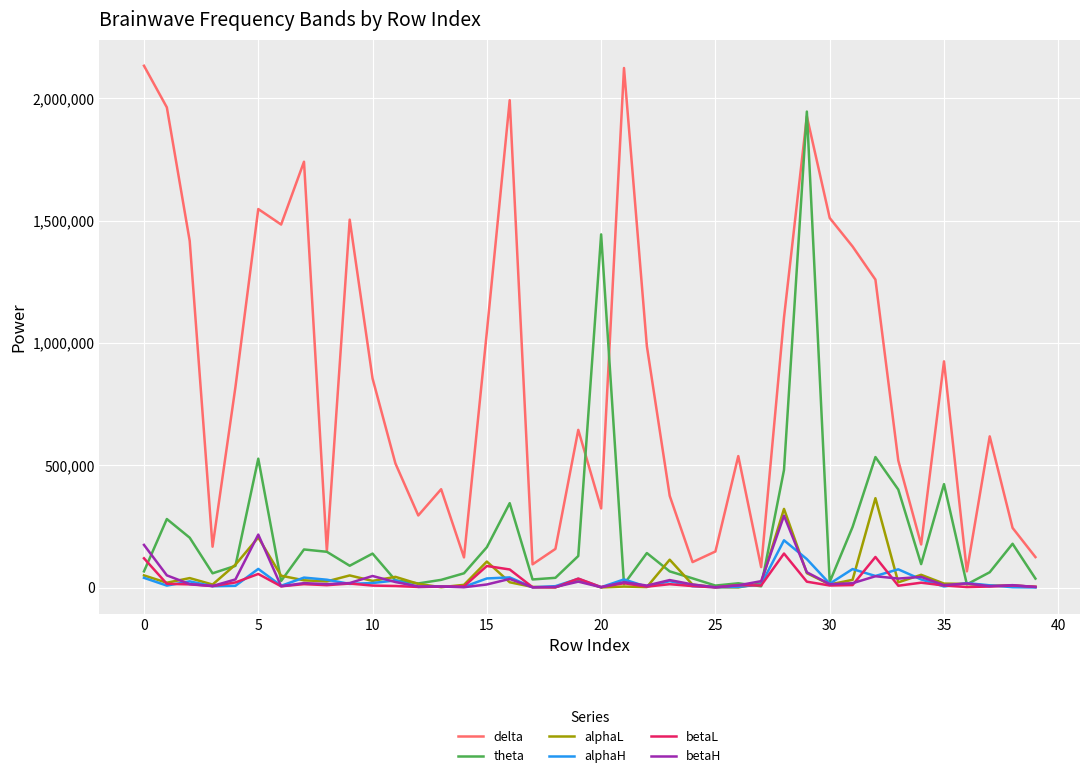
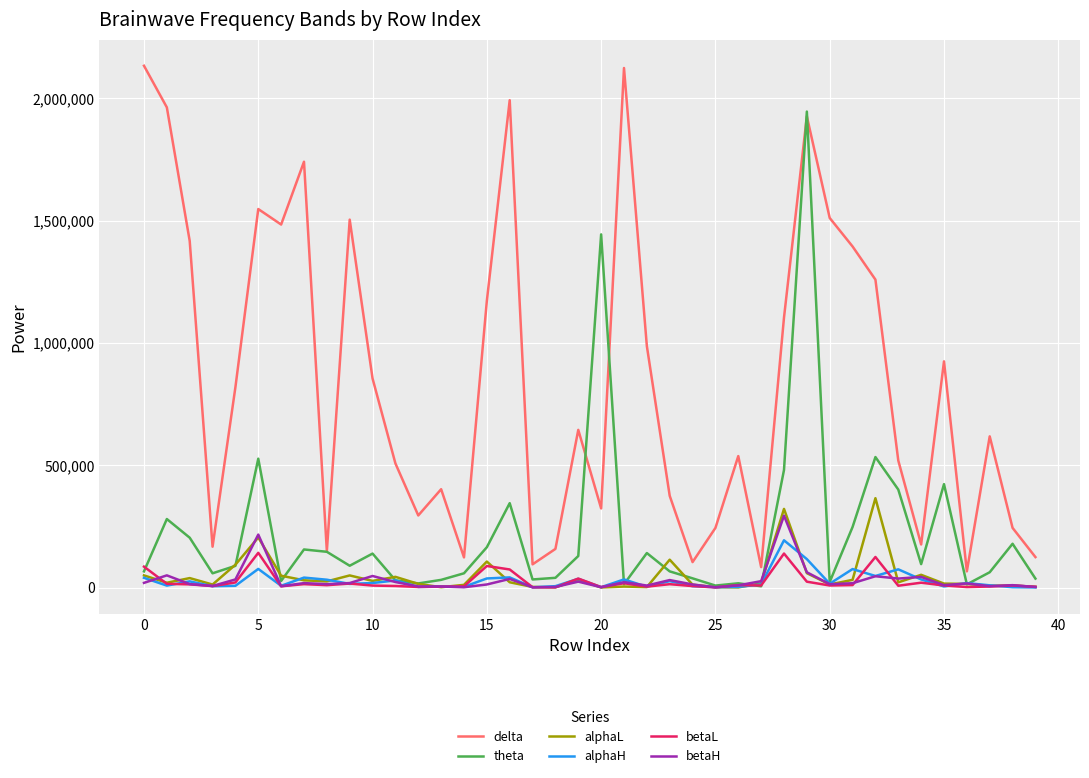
  {
    "delta": {
      "0": "2,130,000",
      "5": "1,550,000",
      "10": "850,000",
-     "15": "1,040,000",
+     "15": "1,170,000",
      "20": "320,000",
-     "25": "150,000",
+     "25": "240,000",
      "30": "1,510,000",
      "35": "920,000"
    },
    "theta": {
      "0": "70,000",
      "5": "530,000",
      "10": "140,000",
      "15": "160,000",
      "20": "1,440,000",
      "35": "420,000"
    },
    "alphaL": {
      "5": "200,000",
      "15": "110,000"
    },
    "alphaH": {
      "5": "80,000",
      "15": "40,000"
    },
    "betaL": {
-     "0": "120,000",
-     "5": "60,000",
+     "0": "90,000",
+     "5": "140,000",
      "10": "10,000",
      "15": "90,000"
    },
    "betaH": {
-     "0": "170,000",
+     "0": "20,000",
      "5": "220,000",
      "10": "50,000",
      "15": "10,000"
    }
  }
